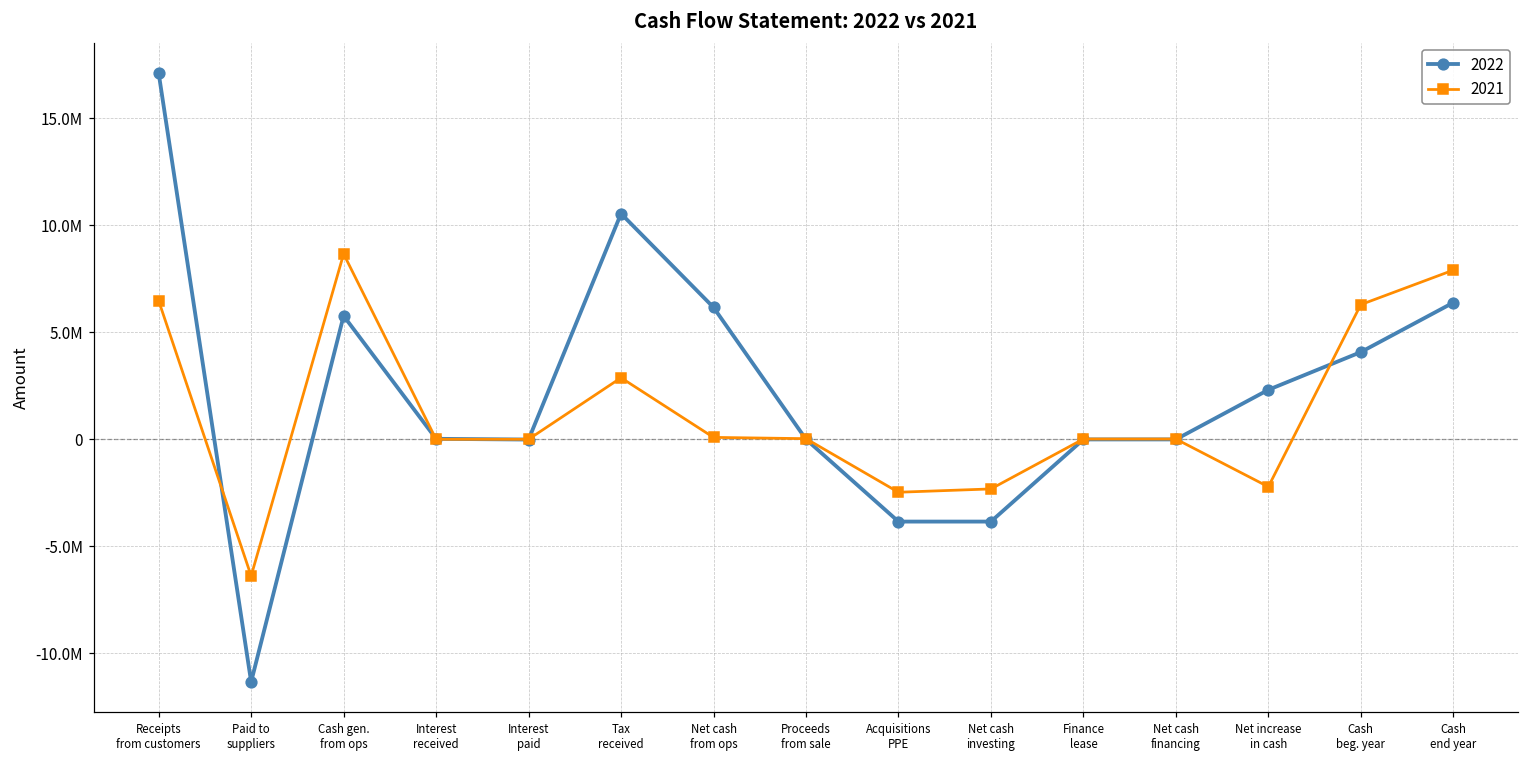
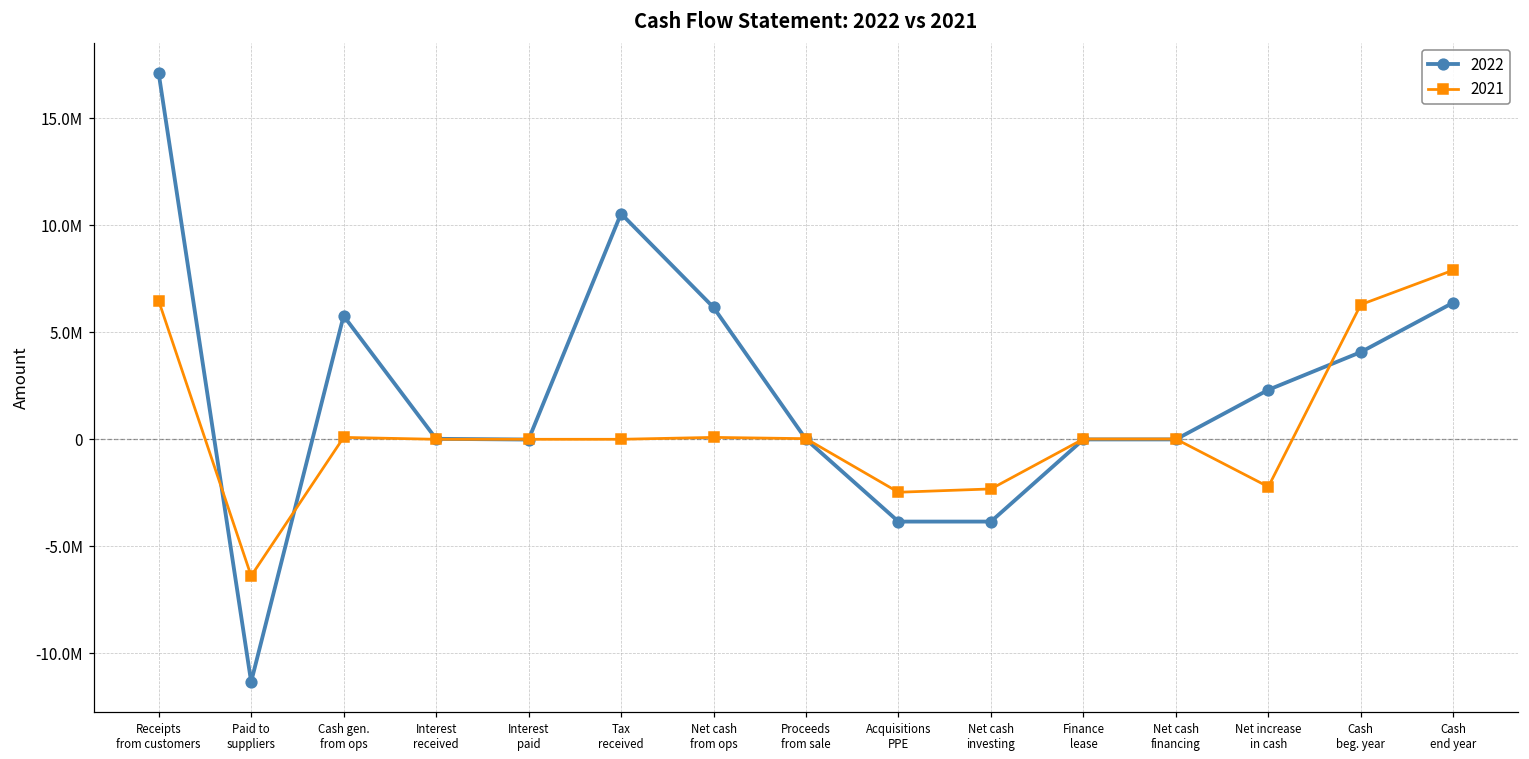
  {
    "2022": {
      "Receipts from customers": 17100000,
      "Paid to suppliers": -11300000,
      "Cash gen. from ops": 5800000,
      "Tax received": 10500000,
      "Net cash from ops": 6200000,
      "Acquisitions PPE": -3800000,
      "Net cash investing": -3800000,
      "Net increase in cash": 2300000,
      "Cash beg. year": 4100000,
      "Cash end year": 6400000
    },
    "2021": {
      "Receipts from customers": 6500000,
      "Paid to suppliers": -6400000,
-     "Cash gen. from ops": 8700000,
-     "Tax received": 2900000,
+     "Cash gen. from ops": 100000,
+     "Tax received": 0,
      "Net cash from ops": 100000,
      "Acquisitions PPE": -2500000,
      "Net cash investing": -2300000,
      "Net increase in cash": -2200000,
      "Cash beg. year": 6300000,
      "Cash end year": 7900000
    }
  }
